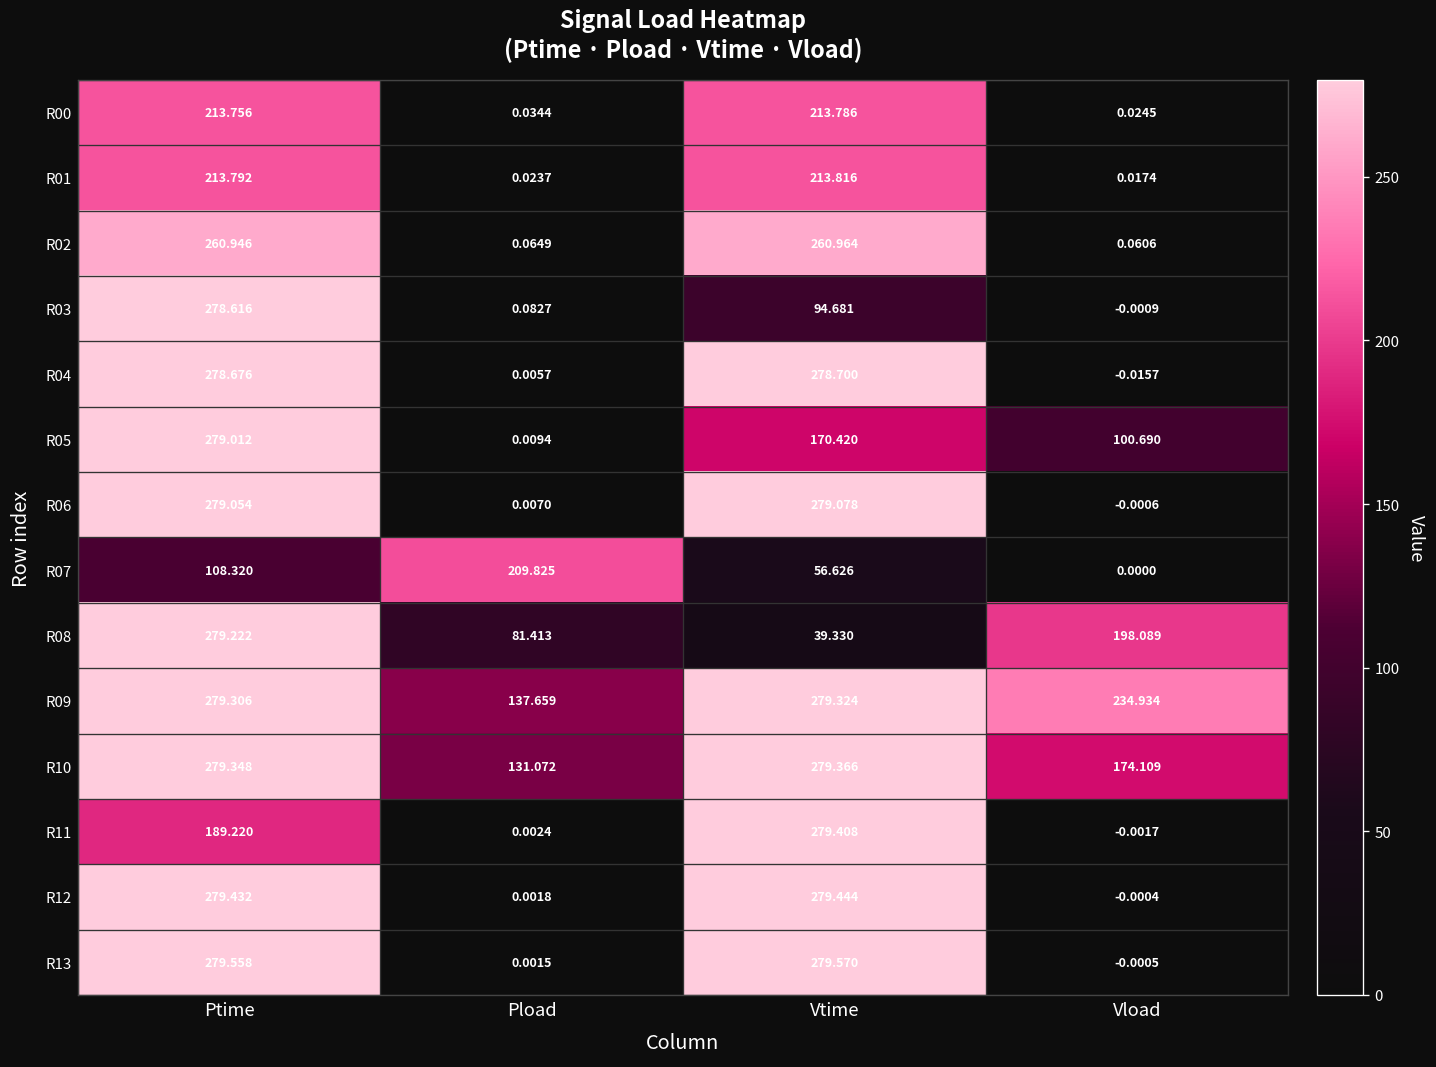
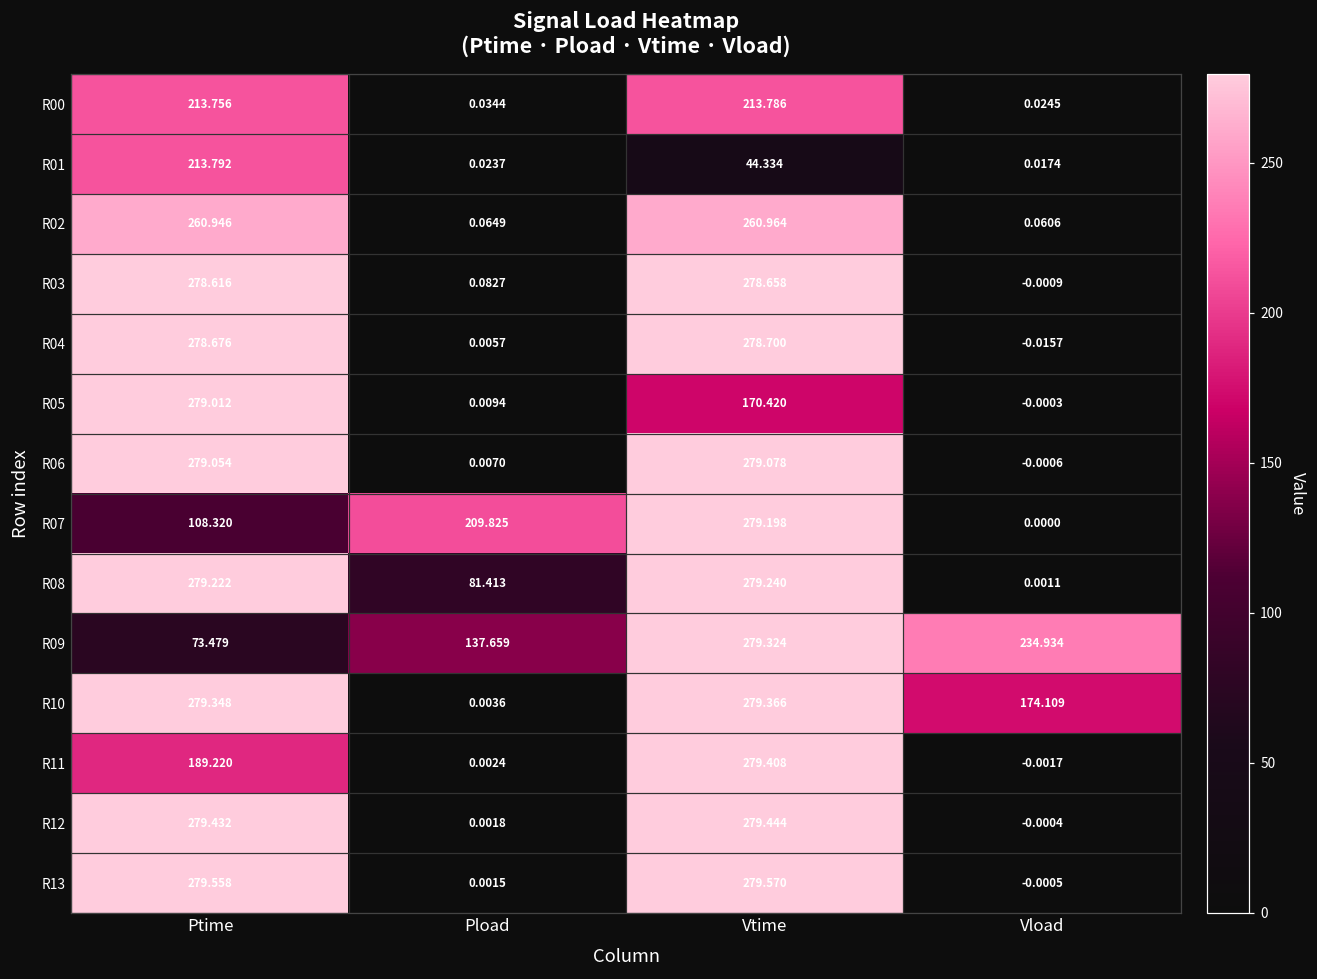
  {
    "R00": {
      "Ptime": 213.756,
      "Pload": 0.0344,
      "Vtime": 213.786,
      "Vload": 0.0245
    },
    "R01": {
      "Ptime": 213.792,
      "Pload": 0.0237,
-     "Vtime": 213.816,
+     "Vtime": 44.334,
      "Vload": 0.0174
    },
    "R02": {
      "Ptime": 260.946,
      "Pload": 0.0649,
      "Vtime": 260.964,
      "Vload": 0.0606
    },
    "R03": {
      "Ptime": 278.616,
      "Pload": 0.0827,
-     "Vtime": 94.681,
+     "Vtime": 278.658,
      "Vload": -0.0009
    },
    "R04": {
      "Ptime": 278.676,
      "Pload": 0.0057,
      "Vtime": 278.700,
      "Vload": -0.0157
    },
    "R05": {
      "Ptime": 279.012,
      "Pload": 0.0094,
      "Vtime": 170.420,
-     "Vload": 100.690
+     "Vload": -0.0003
    },
    "R06": {
      "Ptime": 279.054,
      "Pload": 0.0070,
      "Vtime": 279.078,
      "Vload": -0.0006
    },
    "R07": {
      "Ptime": 108.320,
      "Pload": 209.825,
-     "Vtime": 56.626,
+     "Vtime": 279.198,
      "Vload": 0.0000
    },
    "R08": {
      "Ptime": 279.222,
      "Pload": 81.413,
-     "Vtime": 39.330,
-     "Vload": 198.089
+     "Vtime": 279.240,
+     "Vload": 0.0011
    },
    "R09": {
-     "Ptime": 279.306,
+     "Ptime": 73.479,
      "Pload": 137.659,
      "Vtime": 279.324,
      "Vload": 234.934
    },
    "R10": {
      "Ptime": 279.348,
-     "Pload": 131.072,
+     "Pload": 0.0036,
      "Vtime": 279.366,
      "Vload": 174.109
    },
    "R11": {
      "Ptime": 189.220,
      "Pload": 0.0024,
      "Vtime": 279.408,
      "Vload": -0.0017
    },
    "R12": {
      "Ptime": 279.432,
      "Pload": 0.0018,
      "Vtime": 279.444,
      "Vload": -0.0004
    },
    "R13": {
      "Ptime": 279.558,
      "Pload": 0.0015,
      "Vtime": 279.570,
      "Vload": -0.0005
    }
  }
